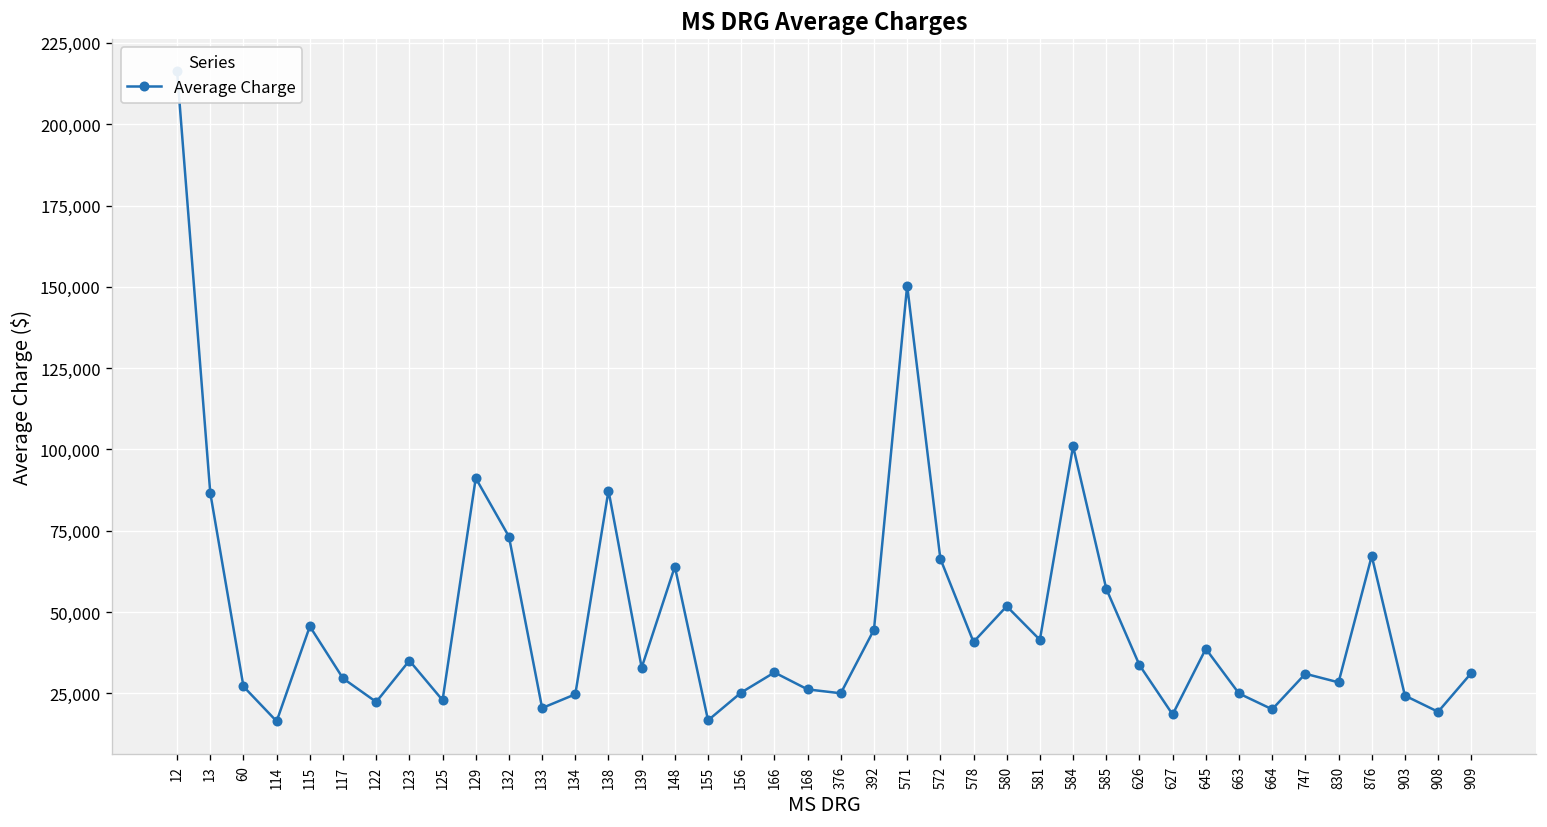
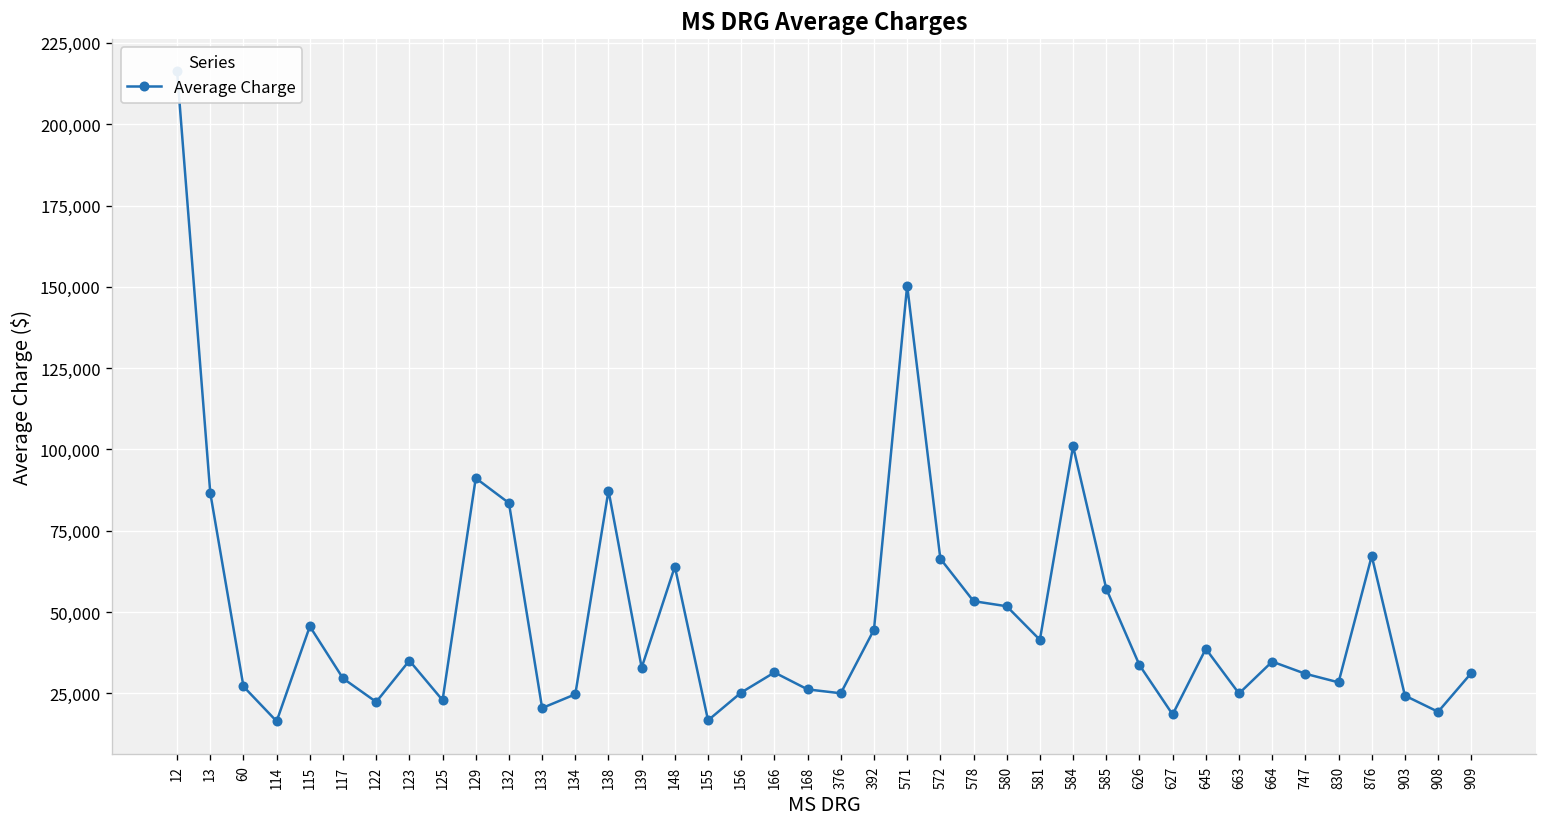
  {
    "13": "87,000",
    "60": "27,000",
    "114": "16,000",
    "115": "46,000",
    "117": "30,000",
    "122": "22,000",
    "123": "35,000",
    "125": "23,000",
    "129": "91,000",
-   "132": "73,000",
+   "132": "84,000",
    "133": "20,000",
    "134": "25,000",
    "138": "87,000",
    "139": "33,000",
    "148": "64,000",
    "155": "17,000",
    "156": "25,000",
    "166": "31,000",
    "168": "26,000",
    "376": "25,000",
    "392": "45,000",
    "571": "150,000",
    "572": "66,000",
-   "578": "41,000",
+   "578": "53,000",
    "580": "52,000",
    "581": "41,000",
    "584": "101,000",
    "585": "57,000",
    "626": "34,000",
    "627": "19,000",
    "645": "39,000",
    "663": "25,000",
-   "664": "20,000",
+   "664": "35,000",
    "747": "31,000",
    "830": "28,000",
    "876": "67,000",
    "903": "24,000",
    "908": "19,000",
    "909": "31,000"
  }
